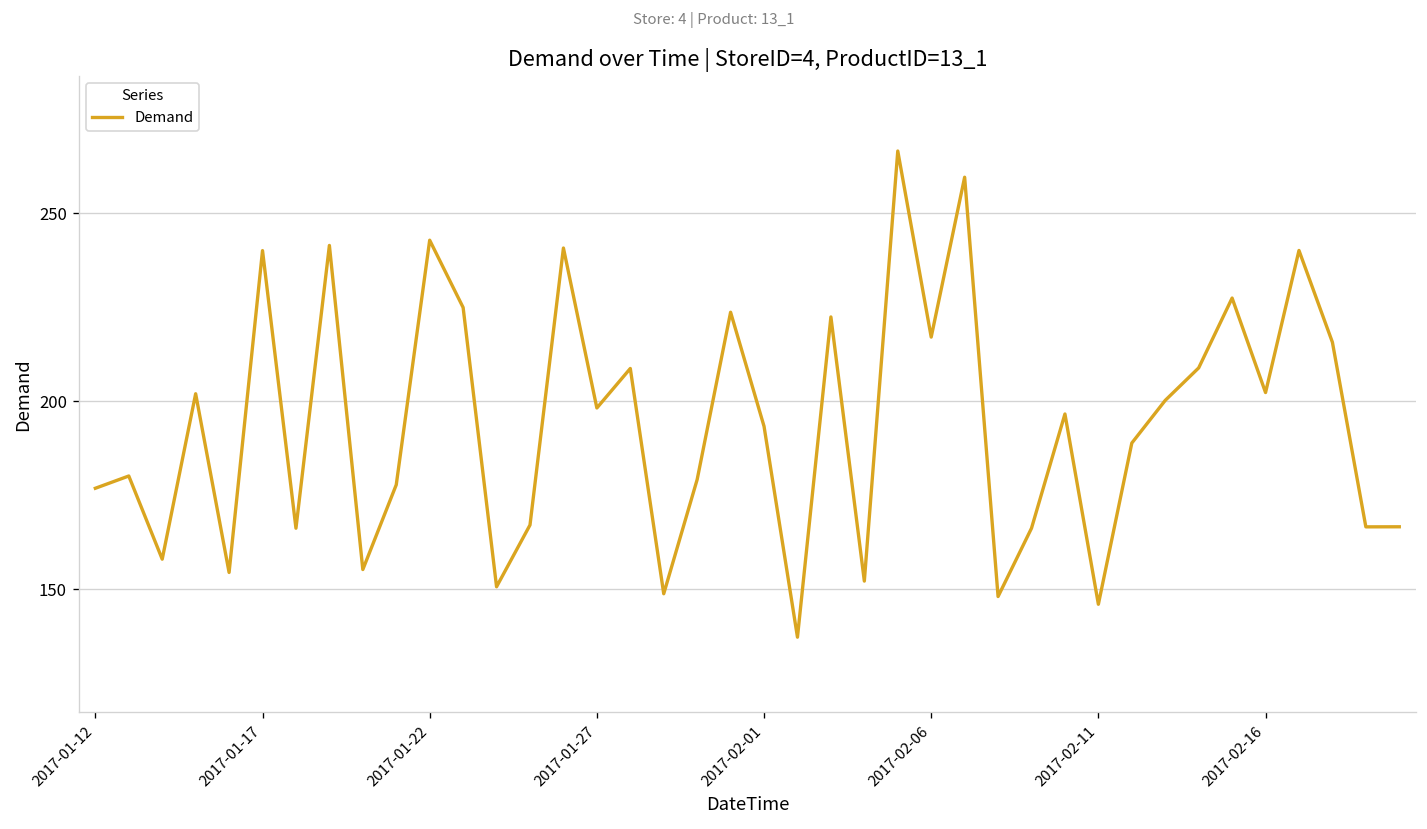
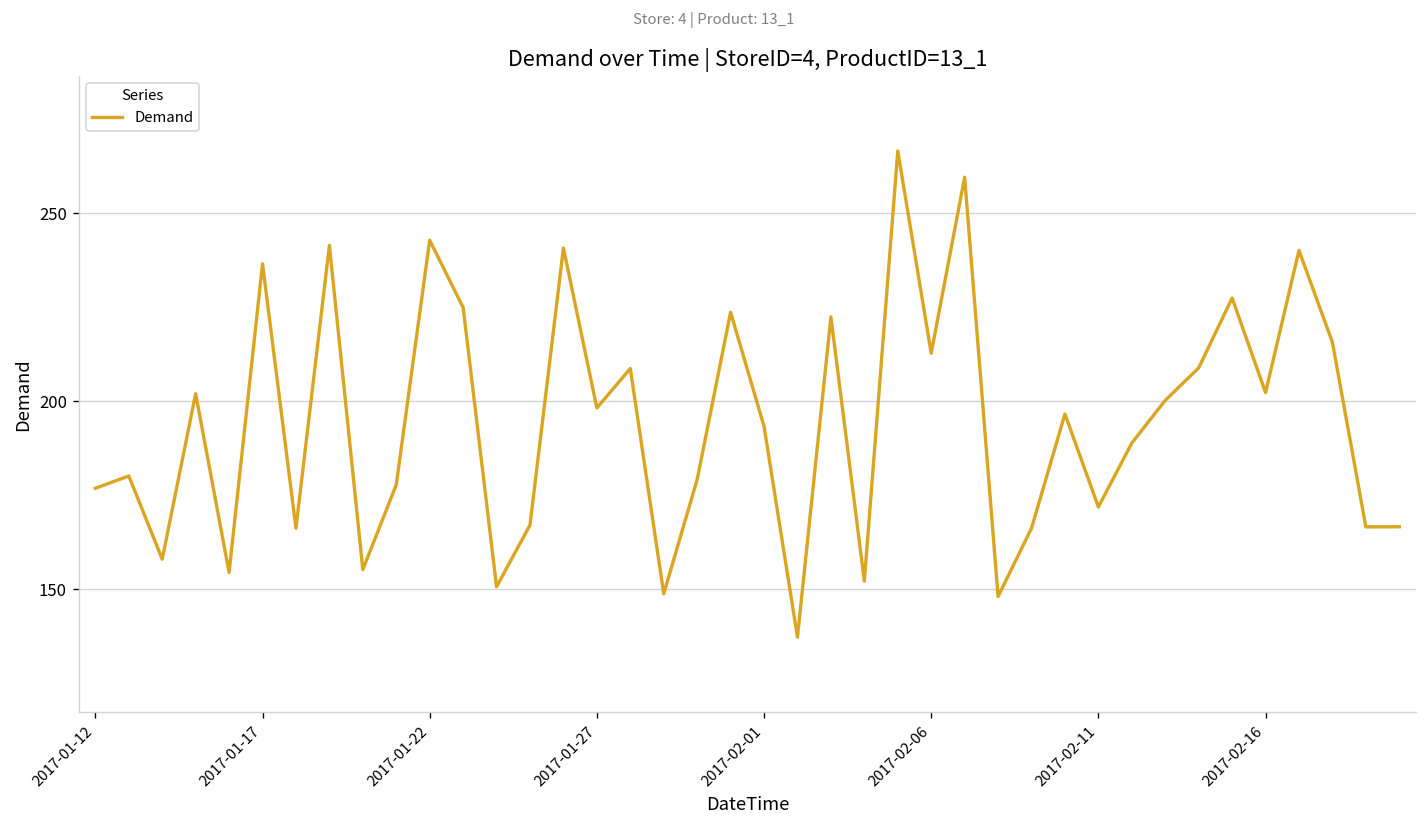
  {
    "2017-01-12": 177,
-   "2017-01-17": 240,
+   "2017-01-17": 236,
    "2017-01-22": 243,
    "2017-01-27": 198,
    "2017-02-01": 193,
-   "2017-02-06": 217,
-   "2017-02-11": 146,
+   "2017-02-06": 213,
+   "2017-02-11": 172,
    "2017-02-16": 202
  }
